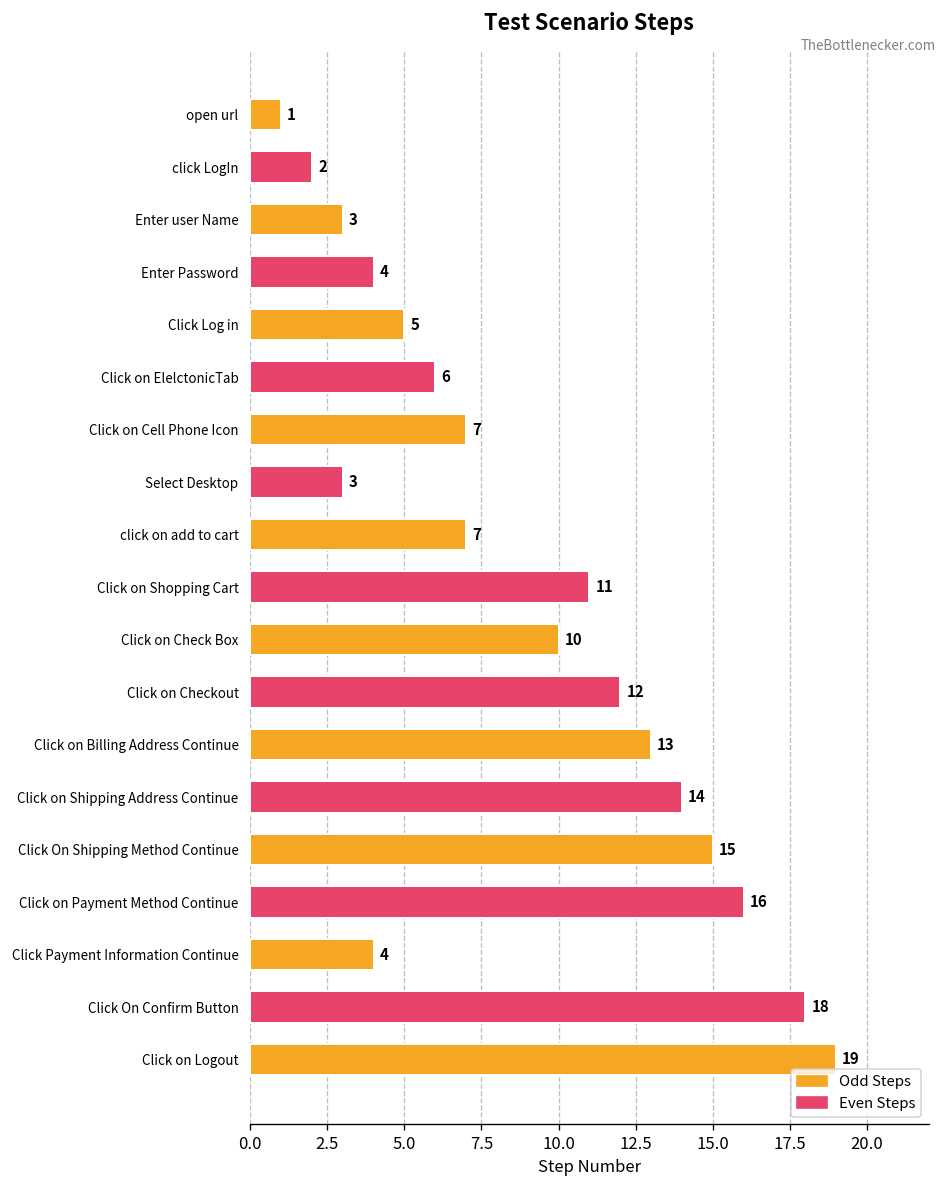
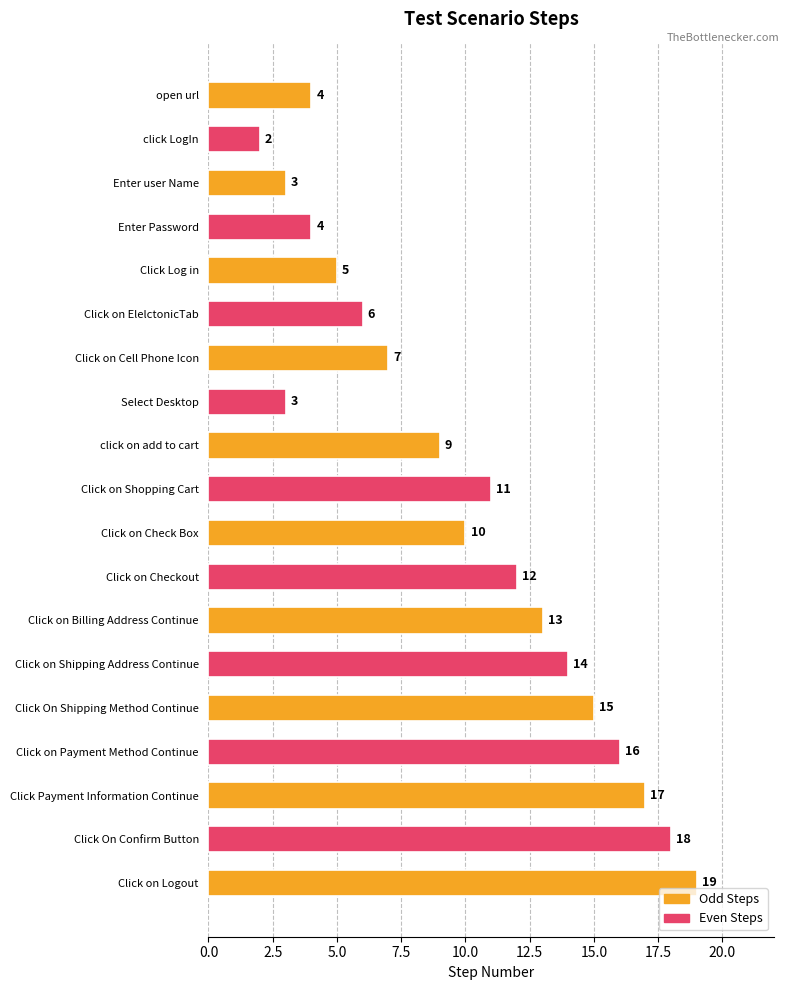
  {
-   "open url": 1,
+   "open url": 4,
    "click LogIn": 2,
    "Enter user Name": 3,
    "Enter Password": 4,
    "Click Log in": 5,
    "Click on ElelctonicTab": 6,
    "Click on Cell Phone Icon": 7,
    "Select Desktop": 3,
-   "click on add to cart": 7,
+   "click on add to cart": 9,
    "Click on Shopping Cart": 11,
    "Click on Check Box": 10,
    "Click on Checkout": 12,
    "Click on Billing Address Continue": 13,
    "Click on Shipping Address Continue": 14,
    "Click On Shipping Method Continue": 15,
    "Click on Payment Method Continue": 16,
-   "Click Payment Information Continue": 4,
+   "Click Payment Information Continue": 17,
    "Click On Confirm Button": 18
  }
